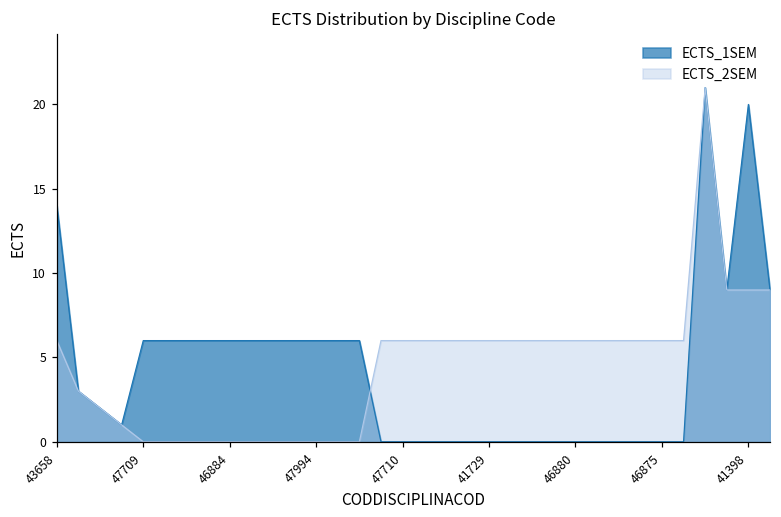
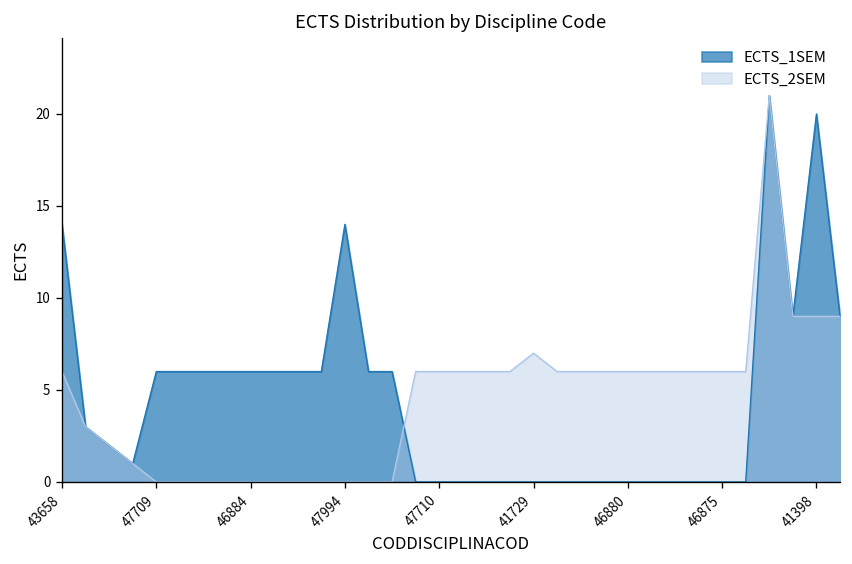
  {
    "ECTS_1SEM": {
      "43658": 14,
      "47709": 6,
      "46884": 6,
-     "47994": 6,
+     "47994": 14,
      "47710": 0,
      "41729": 0,
      "46880": 0,
      "46875": 0,
      "41398": 20
    },
    "ECTS_2SEM": {
      "43658": 6,
      "47709": 0,
      "46884": 0,
      "47994": 0,
      "47710": 6,
-     "41729": 6,
+     "41729": 7,
      "46880": 6,
      "46875": 6,
      "41398": 9
    }
  }
